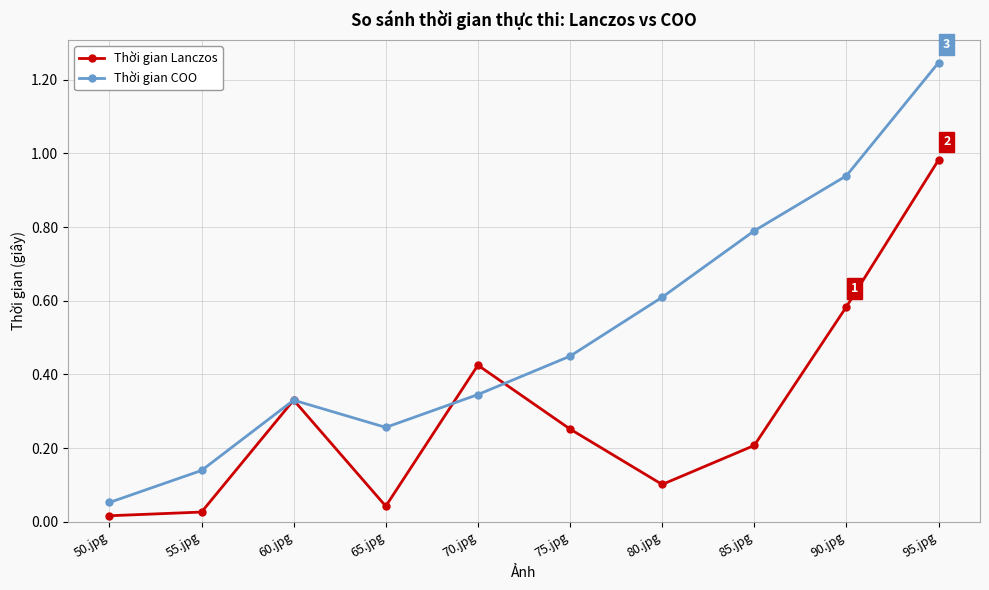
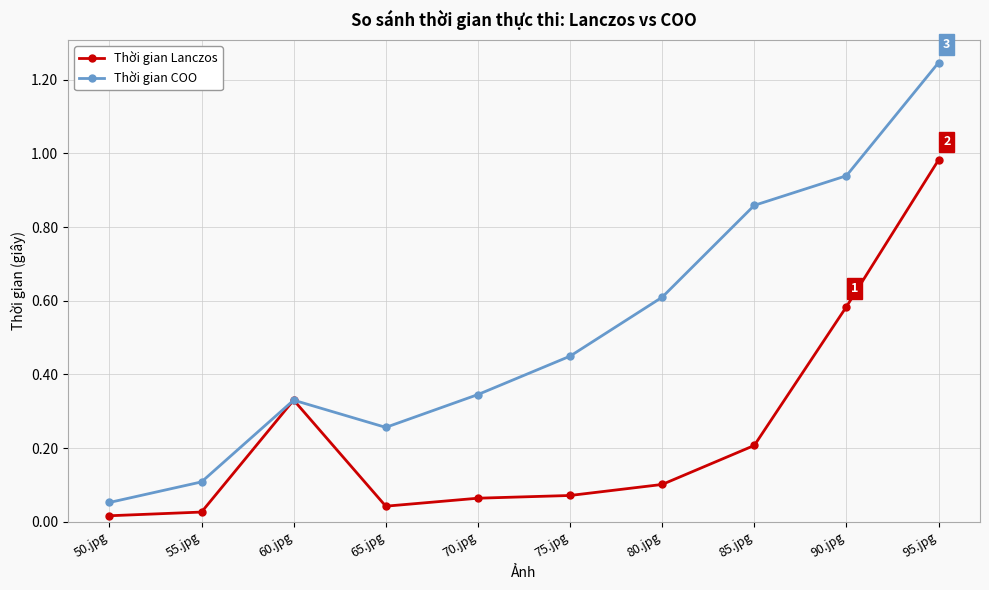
  {
    "Thời gian Lanczos": {
      "50.jpg": 0.02,
      "55.jpg": 0.03,
      "65.jpg": 0.04,
-     "70.jpg": 0.42,
-     "75.jpg": 0.25,
+     "70.jpg": 0.06,
+     "75.jpg": 0.07,
      "80.jpg": 0.10,
      "85.jpg": 0.21
    },
    "Thời gian COO": {
      "50.jpg": 0.05,
-     "55.jpg": 0.14,
+     "55.jpg": 0.11,
      "65.jpg": 0.26,
      "70.jpg": 0.35,
      "75.jpg": 0.45,
      "80.jpg": 0.61,
-     "85.jpg": 0.79,
+     "85.jpg": 0.86,
      "90.jpg": 0.94
    }
  }
